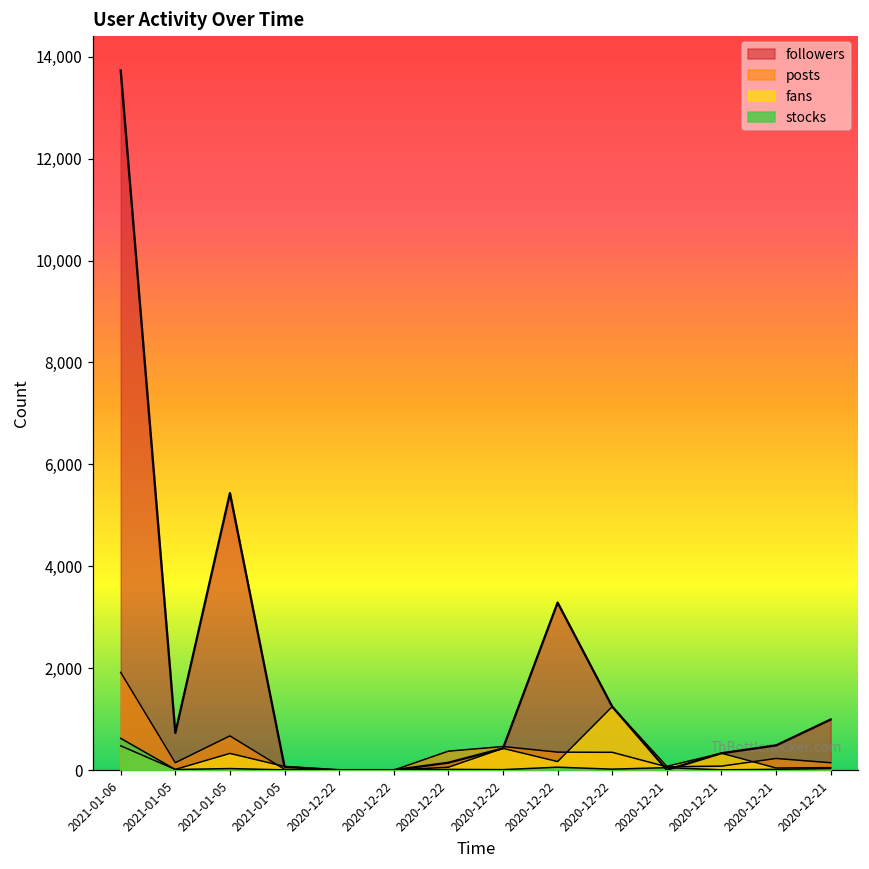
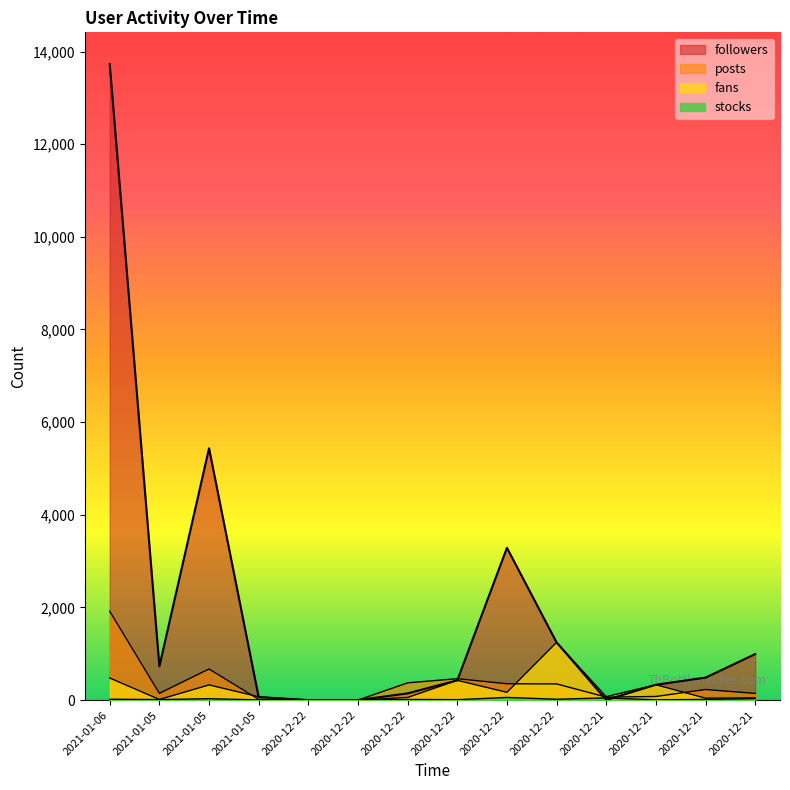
  {
    "followers": {
      "2021-01-06": "13,700"
    },
    "posts": {
      "2021-01-06": "1,900"
    },
    "fans": {
      "2021-01-06": "500"
    },
    "stocks": {
-     "2021-01-06": "600"
+     "2021-01-06": "0"
    }
  }
